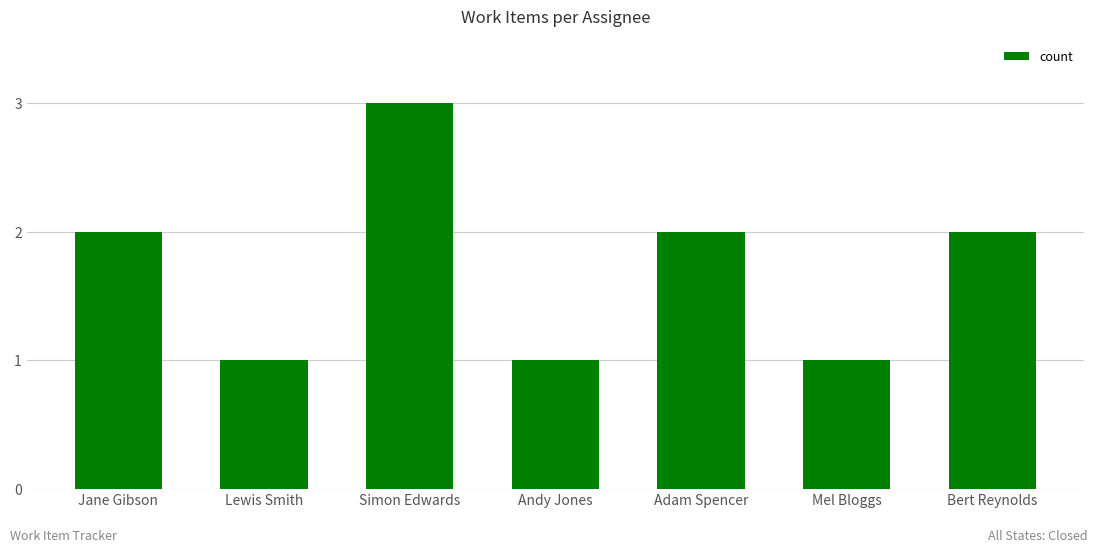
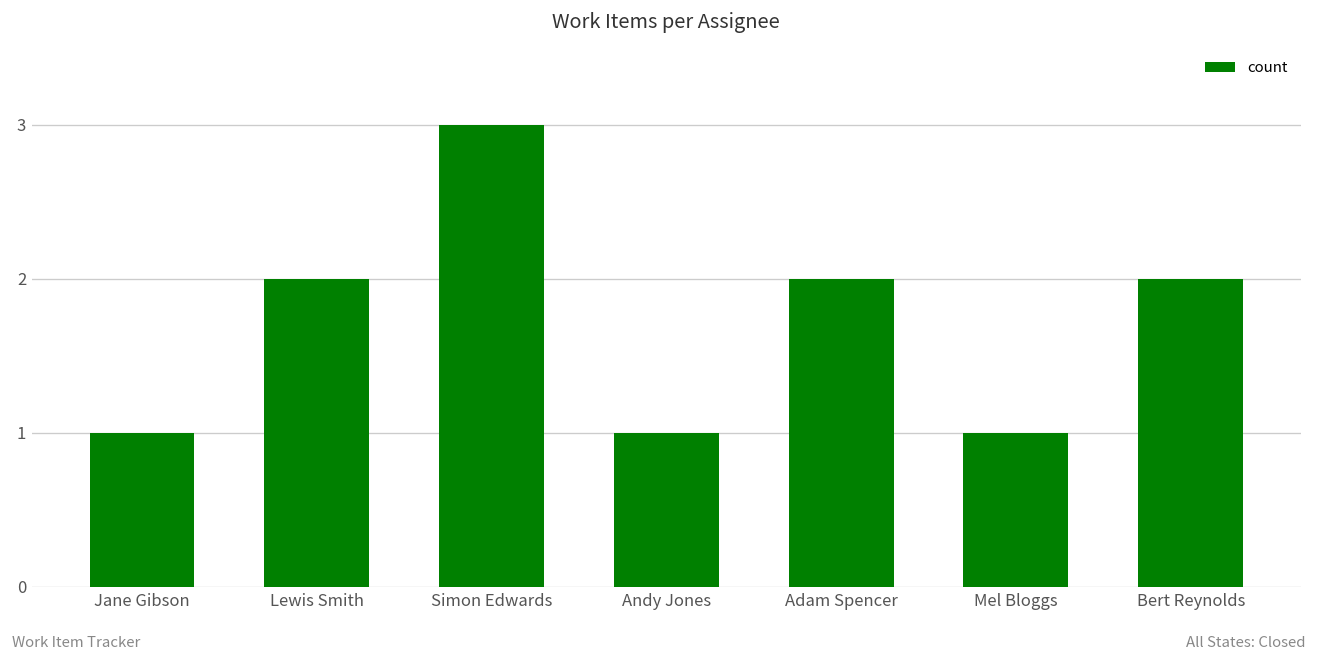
  {
-   "Jane Gibson": 2,
-   "Lewis Smith": 1,
+   "Jane Gibson": 1,
+   "Lewis Smith": 2,
    "Simon Edwards": 3,
    "Andy Jones": 1,
    "Adam Spencer": 2,
    "Mel Bloggs": 1,
    "Bert Reynolds": 2
  }
